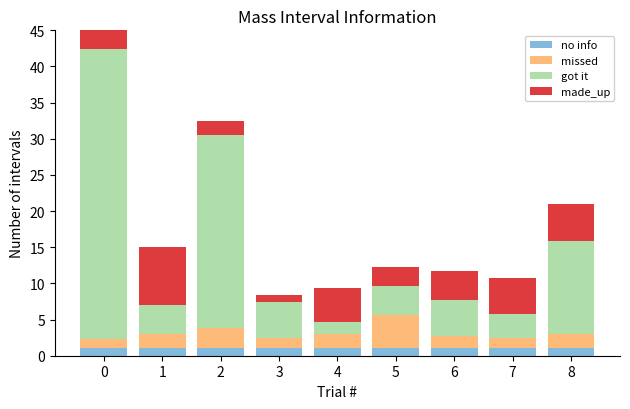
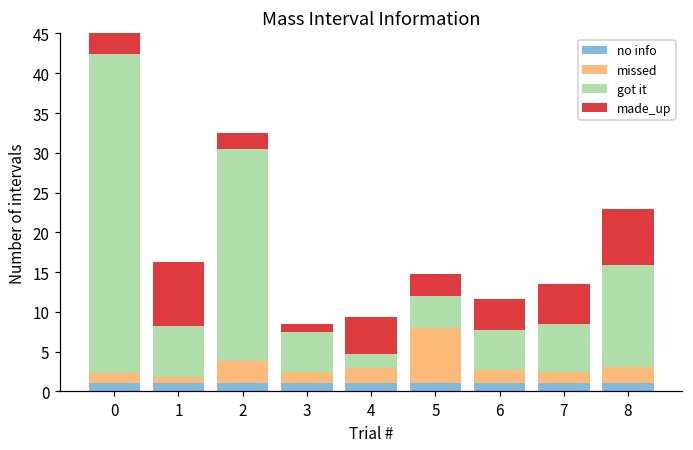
  {
    "no info": {
      "0": 1,
      "1": 1,
      "2": 1,
      "3": 1,
      "4": 1,
      "5": 1,
      "6": 1,
      "7": 1,
      "8": 1
    },
    "missed": {
      "0": 1,
-     "1": 2,
+     "1": 1,
      "2": 3,
      "3": 1,
      "4": 2,
-     "5": 5,
+     "5": 7,
      "6": 2,
      "7": 1,
      "8": 2
    },
    "got it": {
      "0": 40,
-     "1": 4,
+     "1": 7,
      "2": 27,
      "3": 5,
      "4": 2,
      "5": 4,
      "6": 5,
-     "7": 3,
+     "7": 6,
      "8": 13
    },
    "made_up": {
      "1": 8,
      "2": 2,
      "3": 1,
      "4": 5,
      "5": 3,
      "6": 4,
      "7": 5,
-     "8": 5
+     "8": 7
    }
  }
